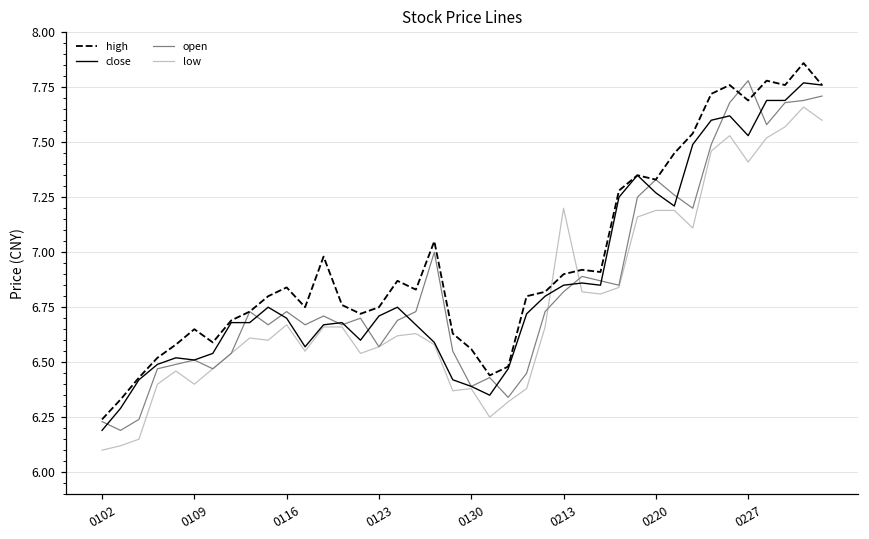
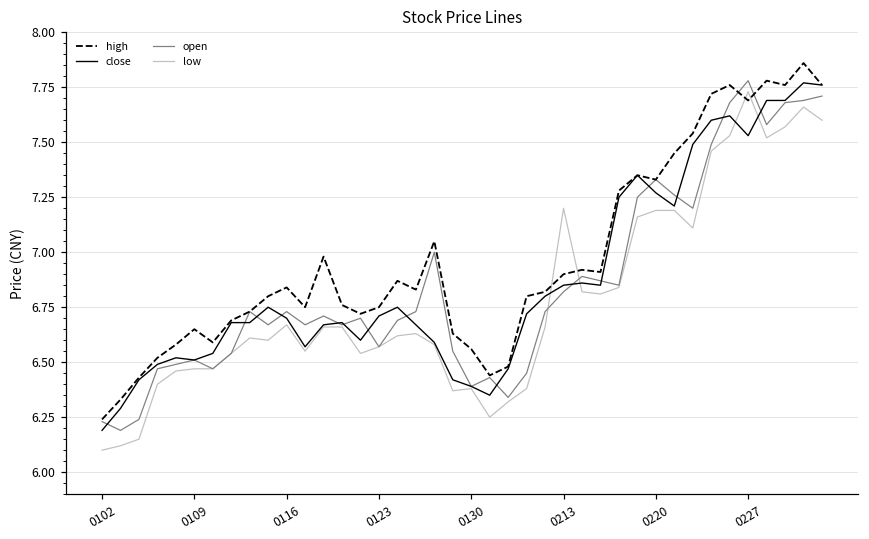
  {
    "open": {
      "0116": 6.73,
      "0213": 6.82,
      "0227": 7.78
    },
    "low": {
      "0102": 6.10,
-     "0109": 6.40,
+     "0109": 6.47,
      "0116": 6.67,
      "0213": 7.20,
      "0220": 7.19,
-     "0227": 7.41
+     "0227": 7.73
    }
  }
